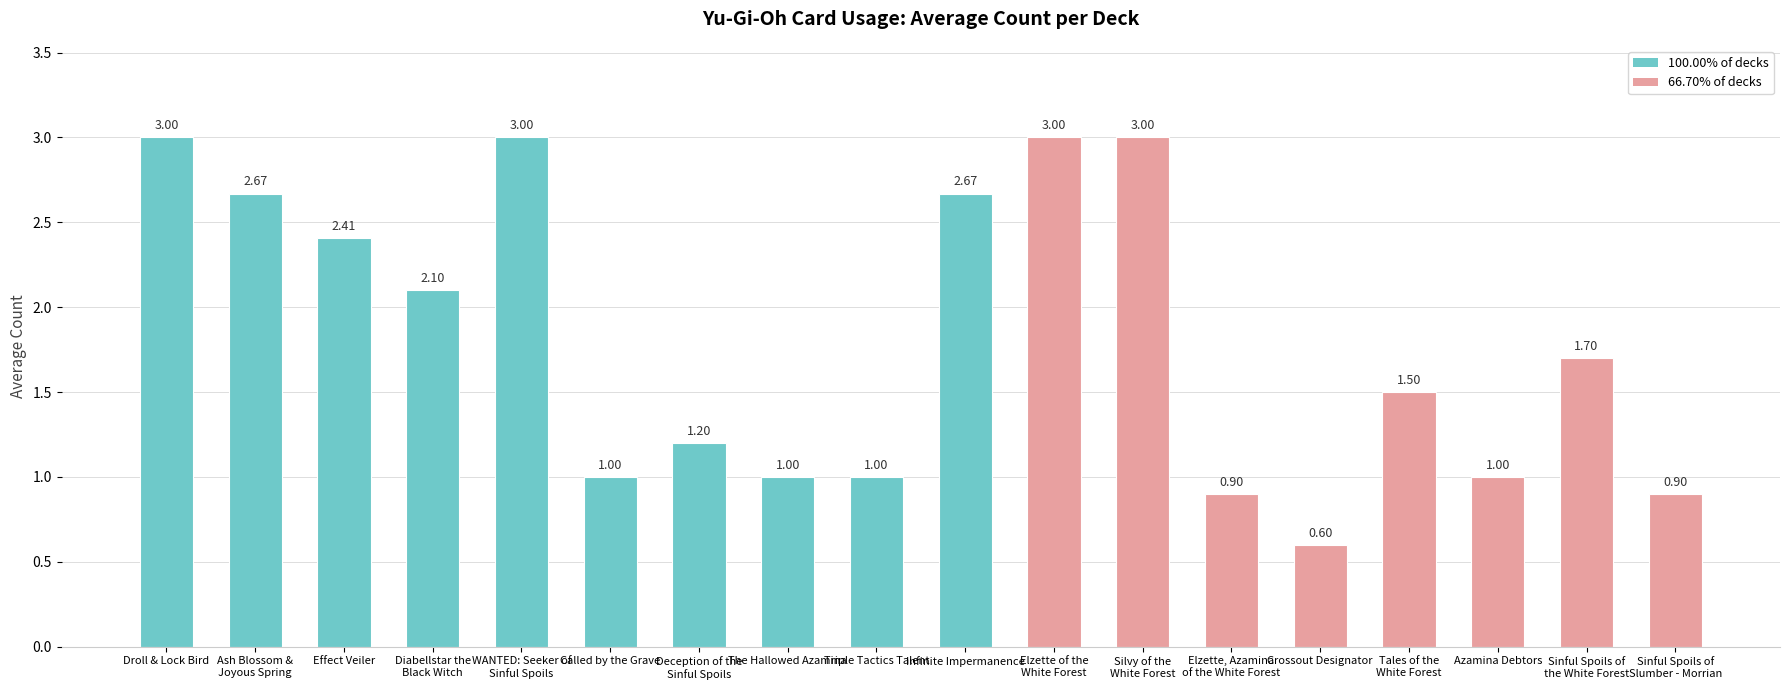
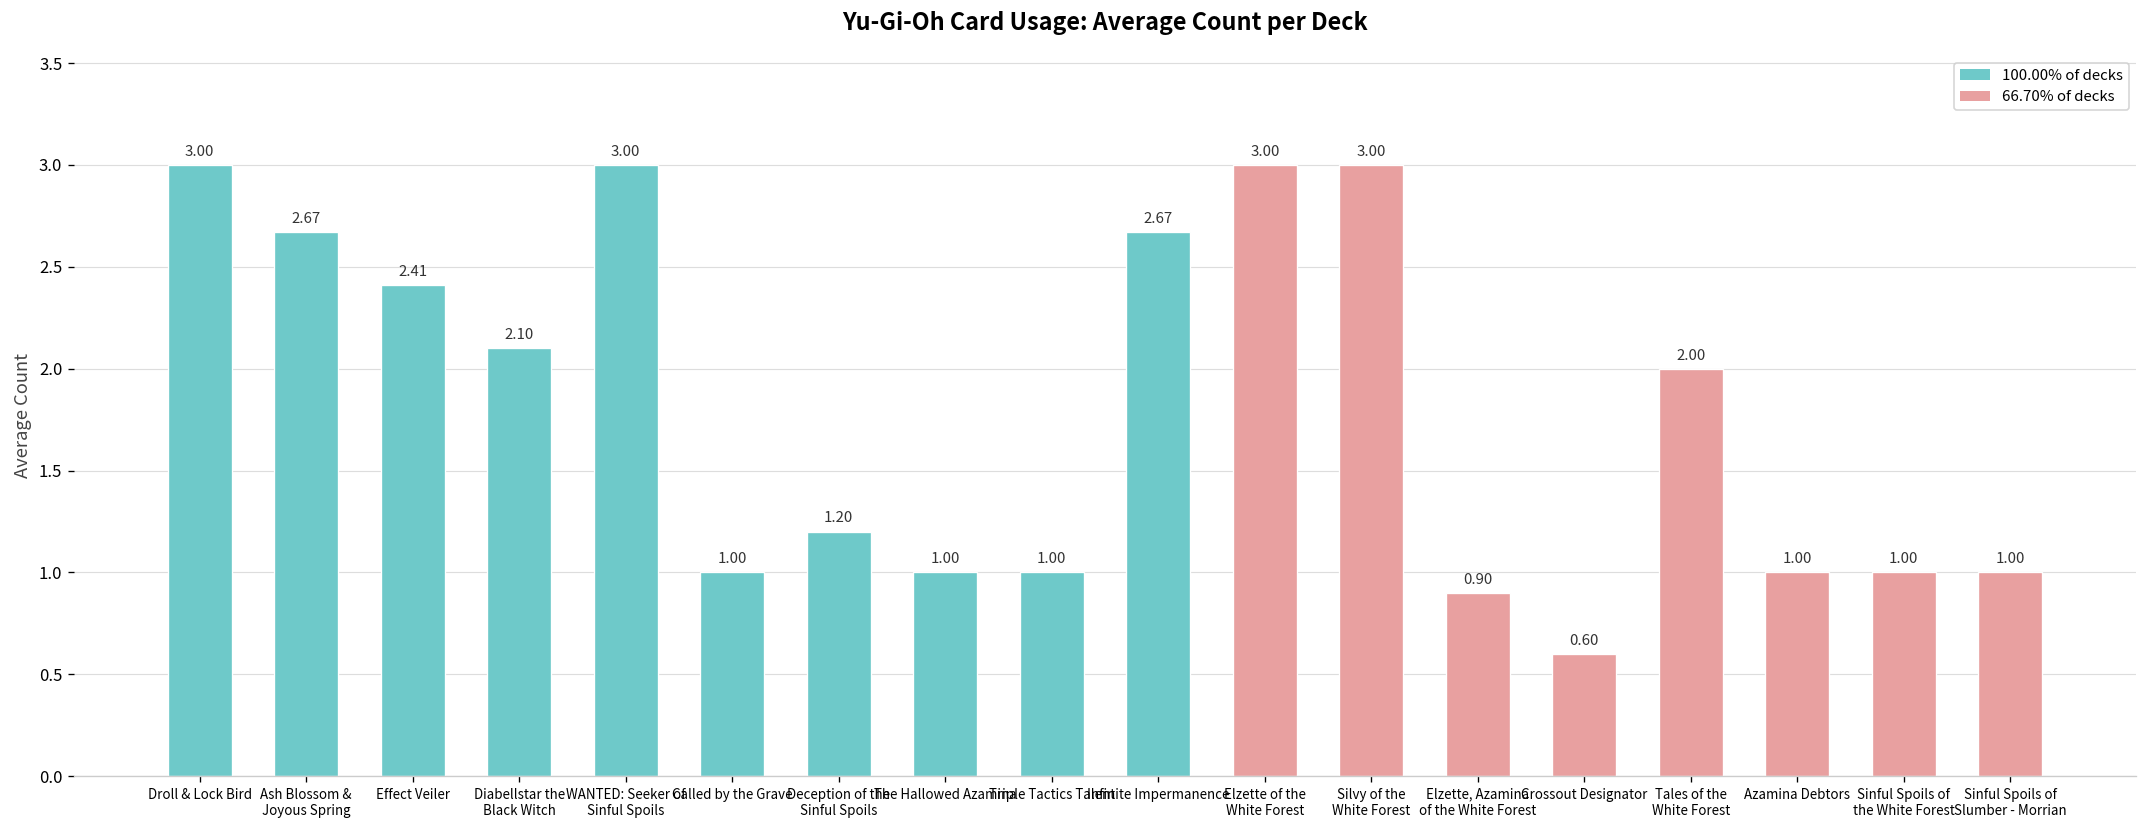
  {
    "Droll & Lock Bird": 3.00,
    "Ash Blossom & Joyous Spring": 2.67,
    "Effect Veiler": 2.41,
    "Diabellstar the Black Witch": 2.10,
    "WANTED: Seeker of Sinful Spoils": 3.00,
    "Called by the Grave": 1.00,
    "Deception of the Sinful Spoils": 1.20,
    "Elzette of the White Forest": 3.00,
    "Silvy of the White Forest": 3.00,
    "Elzette, Azamina of the White Forest": 0.90,
    "Crossout Designator": 0.60,
-   "Tales of the White Forest": 1.50,
+   "Tales of the White Forest": 2.00,
    "Azamina Debtors": 1.00,
-   "Sinful Spoils of the White Forest": 1.70,
-   "Sinful Spoils of Slumber - Morrian": 0.90
+   "Sinful Spoils of the White Forest": 1.00,
+   "Sinful Spoils of Slumber - Morrian": 1.00
  }
